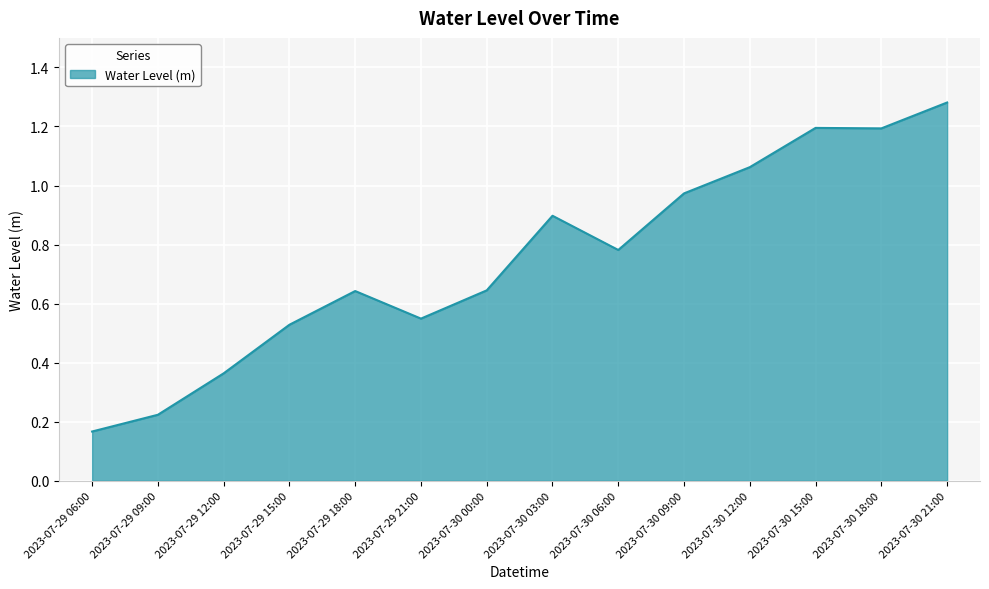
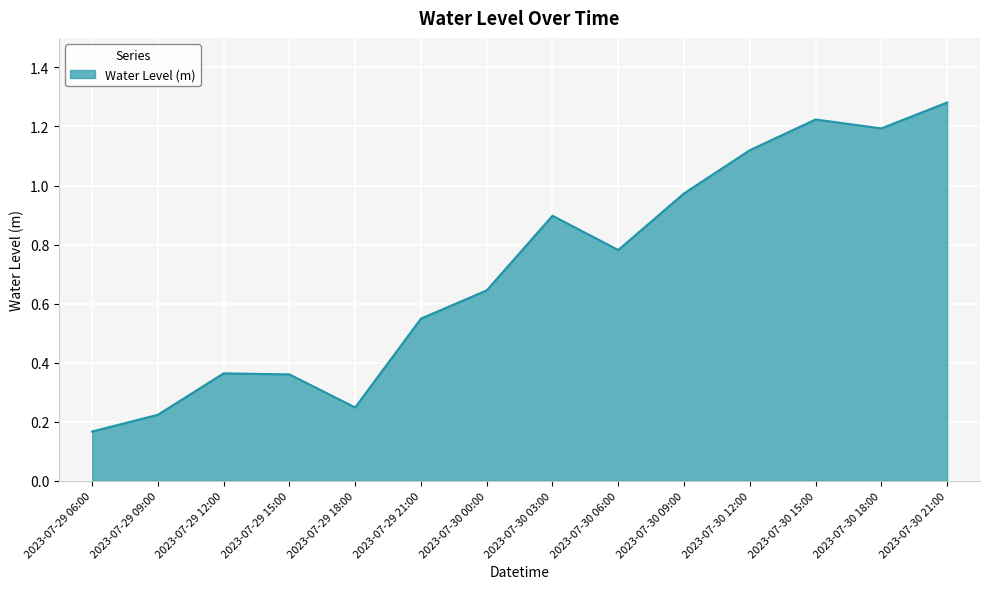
  {
    "2023-07-29 06:00": 0.17,
    "2023-07-29 09:00": 0.22,
    "2023-07-29 12:00": 0.36,
-   "2023-07-29 15:00": 0.53,
-   "2023-07-29 18:00": 0.64,
+   "2023-07-29 15:00": 0.36,
+   "2023-07-29 18:00": 0.25,
    "2023-07-29 21:00": 0.55,
    "2023-07-30 00:00": 0.64,
    "2023-07-30 03:00": 0.90,
    "2023-07-30 06:00": 0.78,
    "2023-07-30 09:00": 0.97,
-   "2023-07-30 12:00": 1.06,
-   "2023-07-30 15:00": 1.20,
+   "2023-07-30 12:00": 1.12,
+   "2023-07-30 15:00": 1.22,
    "2023-07-30 18:00": 1.19,
    "2023-07-30 21:00": 1.28
  }
